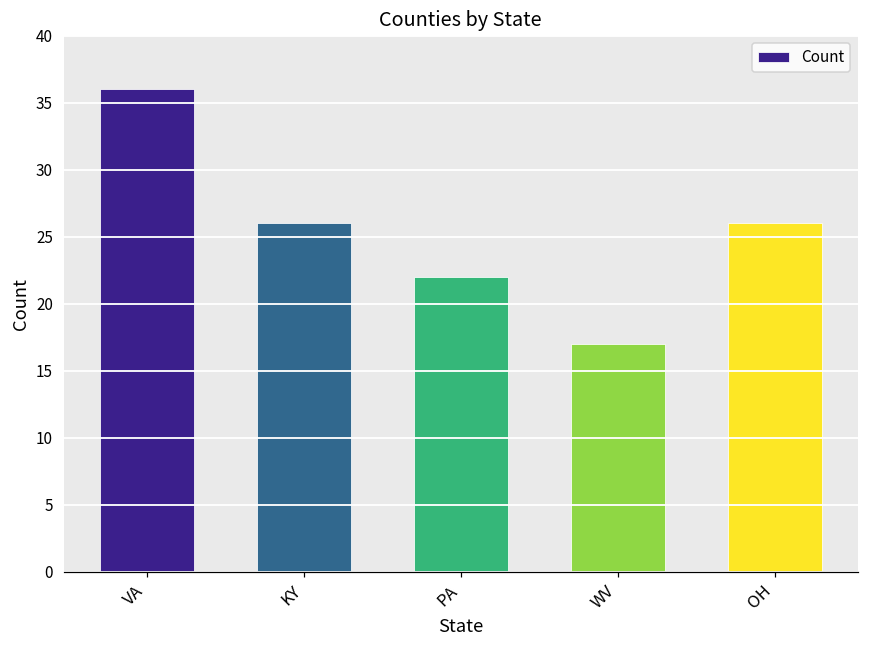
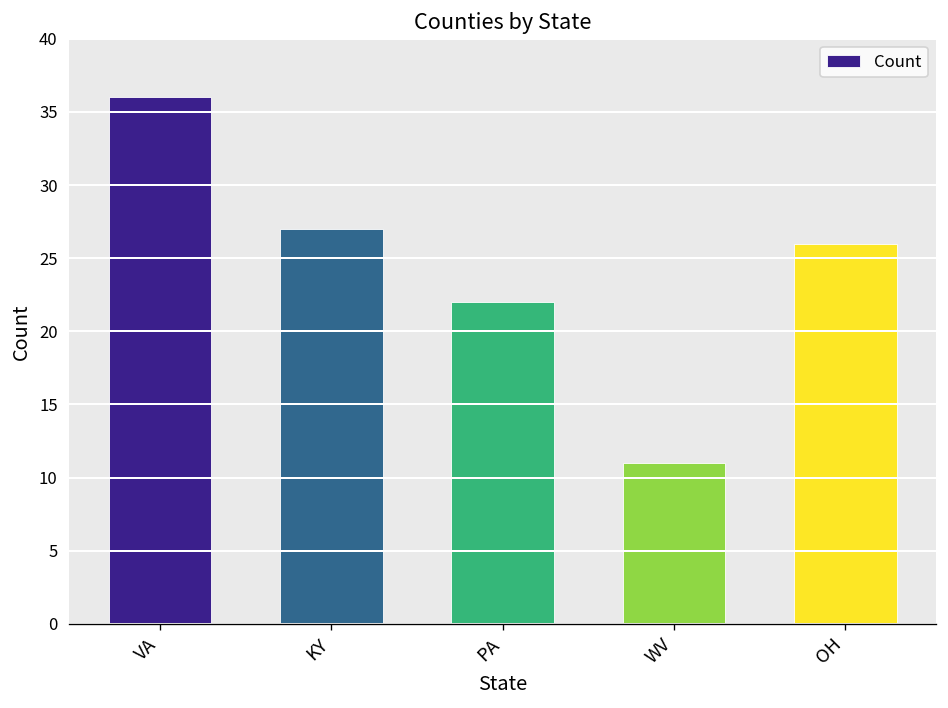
  {
    "VA": 36,
-   "KY": 26,
+   "KY": 27,
    "PA": 22,
-   "WV": 17,
+   "WV": 11,
    "OH": 26
  }
